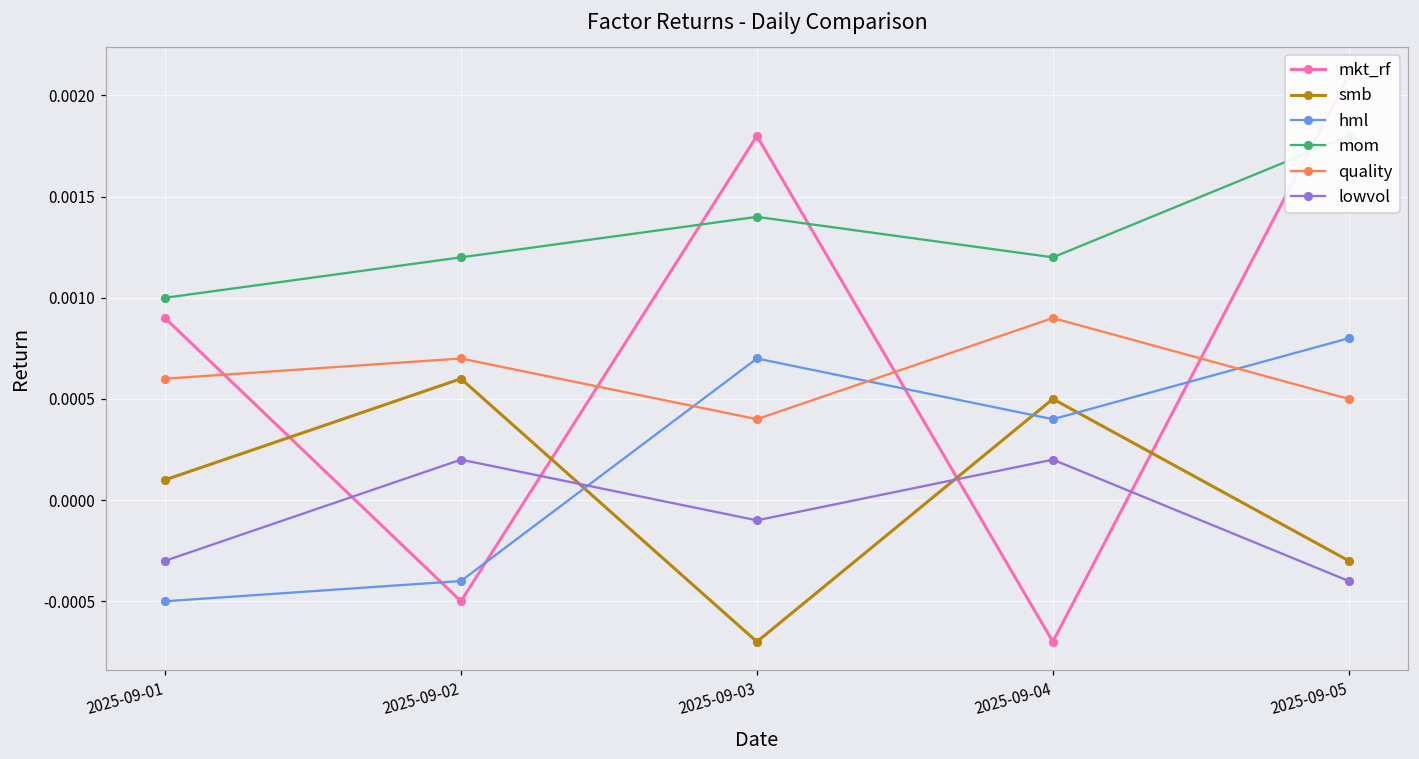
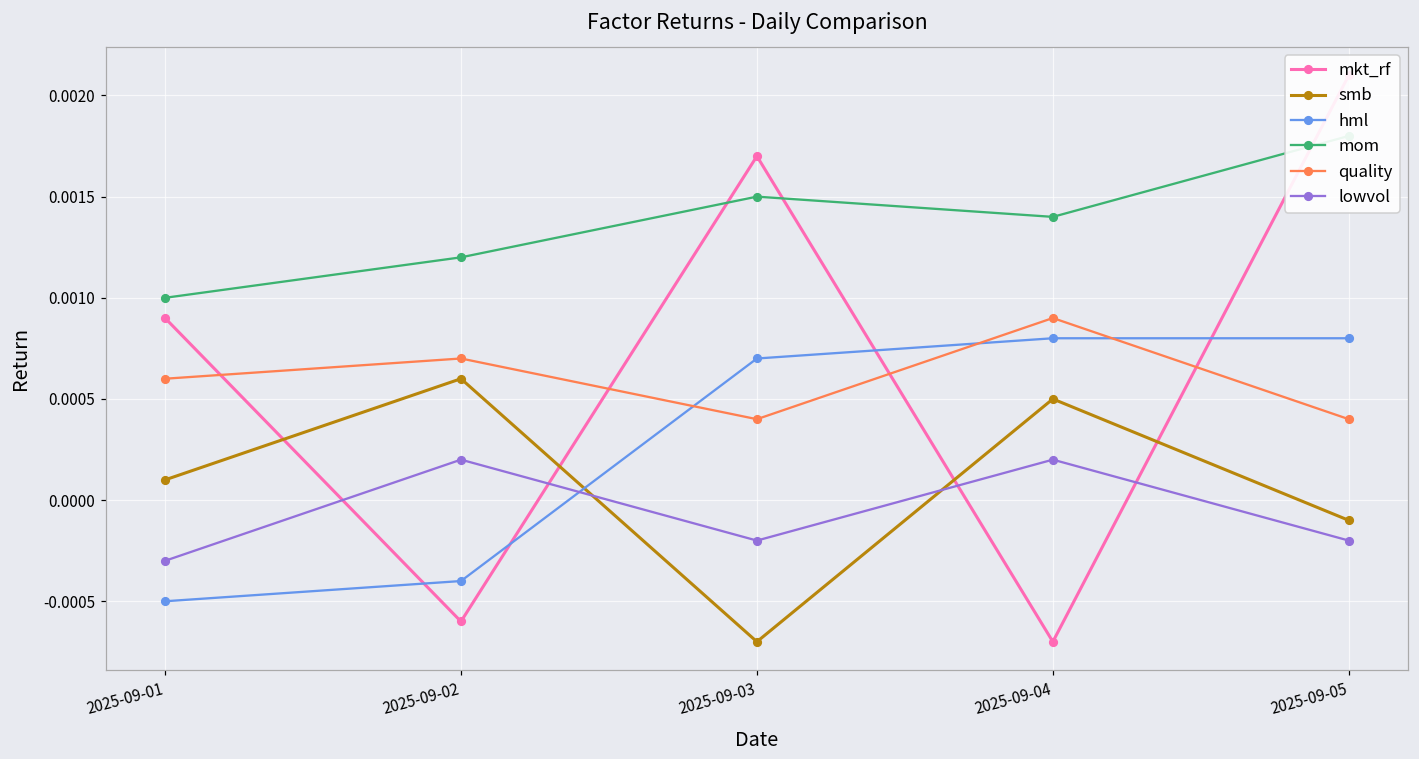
  {
    "mkt_rf": {
      "2025-09-01": 0.0009,
-     "2025-09-02": -0.0005,
-     "2025-09-03": 0.0018,
+     "2025-09-02": -0.0006,
+     "2025-09-03": 0.0017,
      "2025-09-04": -0.0007
    },
    "smb": {
      "2025-09-01": 0.0001,
      "2025-09-02": 0.0006,
      "2025-09-03": -0.0007,
      "2025-09-04": 0.0005,
-     "2025-09-05": -0.0003
+     "2025-09-05": -0.0001
    },
    "hml": {
      "2025-09-01": -0.0005,
      "2025-09-02": -0.0004,
      "2025-09-03": 0.0007,
-     "2025-09-04": 0.0004,
+     "2025-09-04": 0.0008,
      "2025-09-05": 0.0008
    },
    "mom": {
      "2025-09-01": 0.0010,
      "2025-09-02": 0.0012,
-     "2025-09-03": 0.0014,
-     "2025-09-04": 0.0012
+     "2025-09-03": 0.0015,
+     "2025-09-04": 0.0014
    },
    "quality": {
      "2025-09-01": 0.0006,
      "2025-09-02": 0.0007,
      "2025-09-03": 0.0004,
      "2025-09-04": 0.0009,
-     "2025-09-05": 0.0005
+     "2025-09-05": 0.0004
    },
    "lowvol": {
      "2025-09-01": -0.0003,
      "2025-09-02": 0.0002,
-     "2025-09-03": -0.0001,
+     "2025-09-03": -0.0002,
      "2025-09-04": 0.0002,
-     "2025-09-05": -0.0004
+     "2025-09-05": -0.0002
    }
  }
